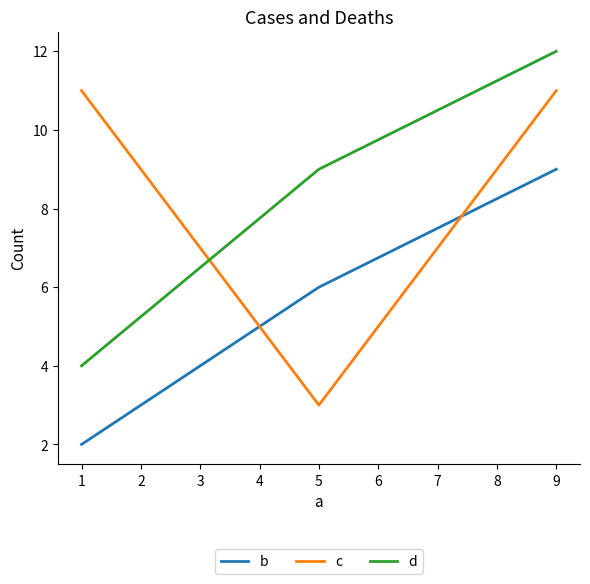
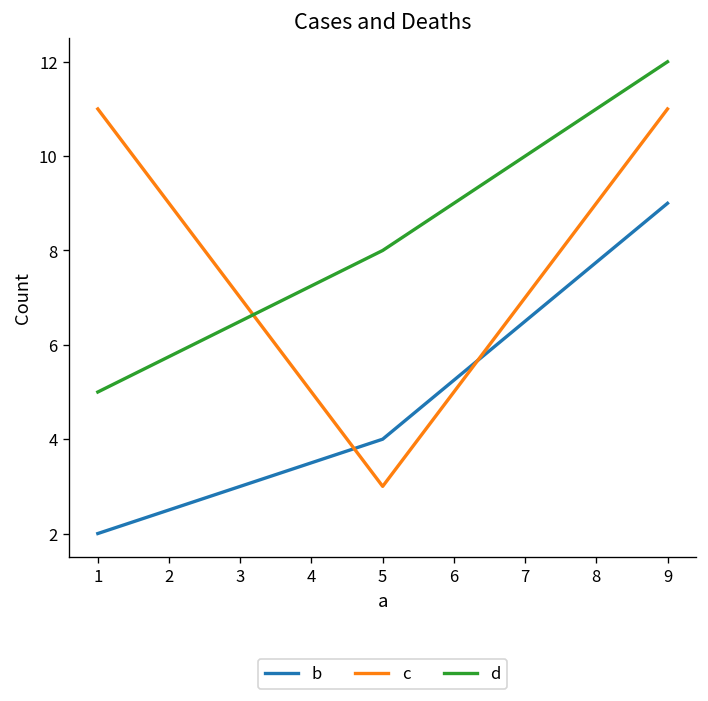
  {
    "b": {
      "1": 2,
-     "5": 6,
+     "5": 4,
      "9": 9
    },
    "c": {
      "1": 11,
      "5": 3,
      "9": 11
    },
    "d": {
-     "1": 4,
-     "5": 9,
+     "1": 5,
+     "5": 8,
      "9": 12
    }
  }
